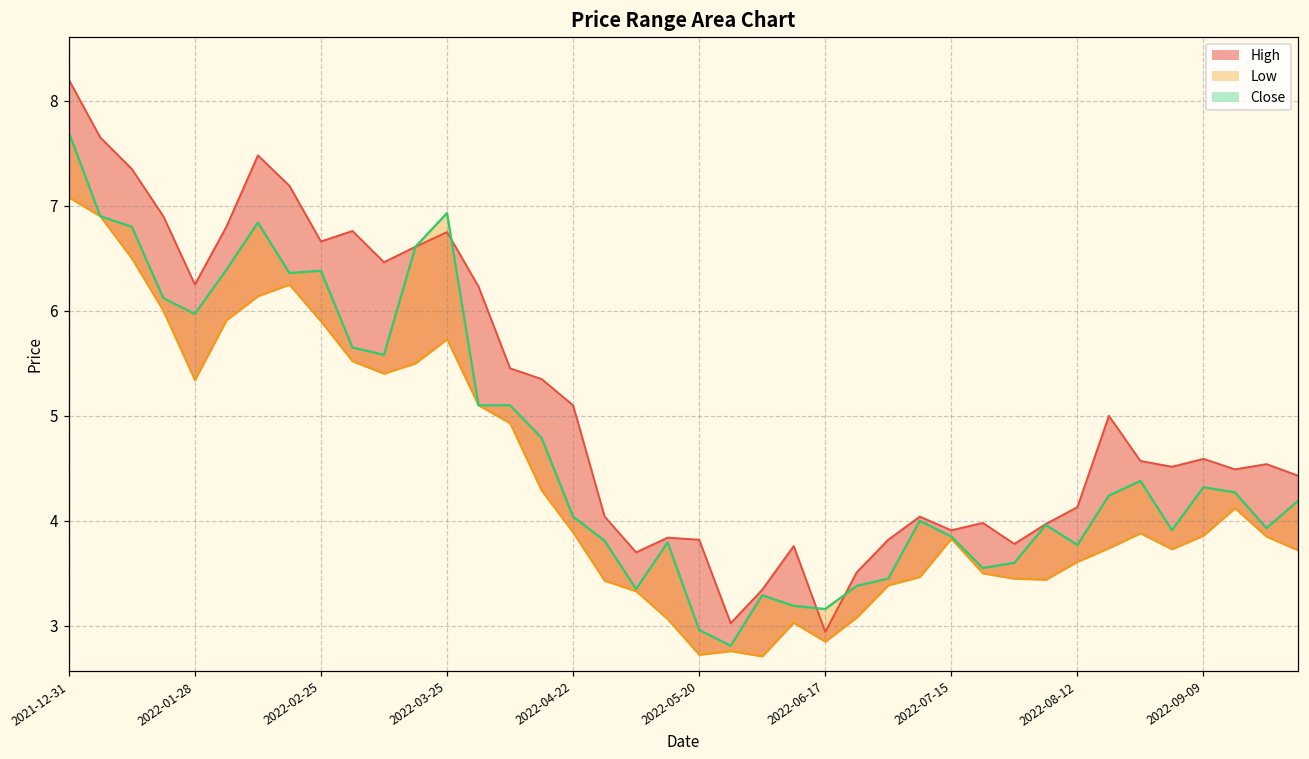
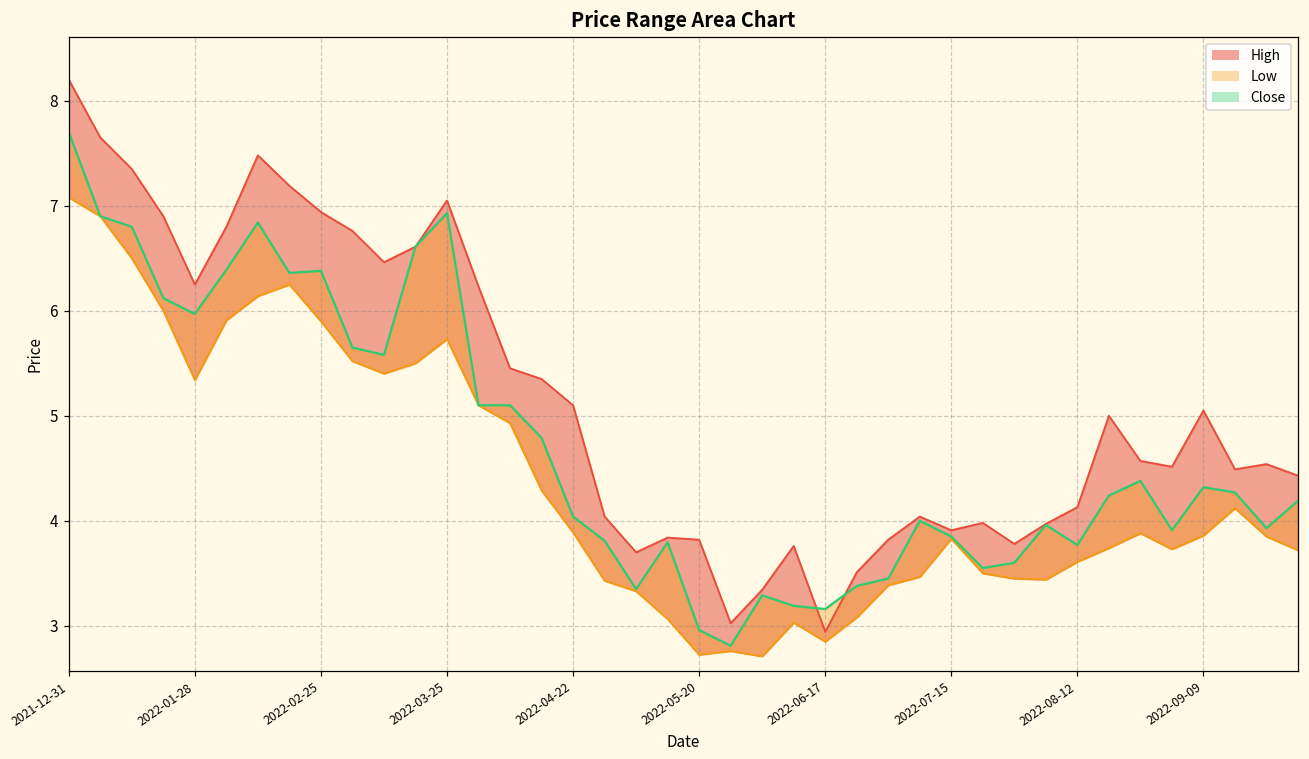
  {
    "High": {
      "2021-12-31": 8.2,
      "2022-01-28": 6.3,
-     "2022-02-25": 6.7,
-     "2022-03-25": 6.8,
+     "2022-02-25": 6.9,
+     "2022-03-25": 7.1,
      "2022-04-22": 5.1,
      "2022-05-20": 3.8,
      "2022-06-17": 2.9,
      "2022-07-15": 3.9,
      "2022-08-12": 4.1,
-     "2022-09-09": 4.6
+     "2022-09-09": 5.1
    }
  }
